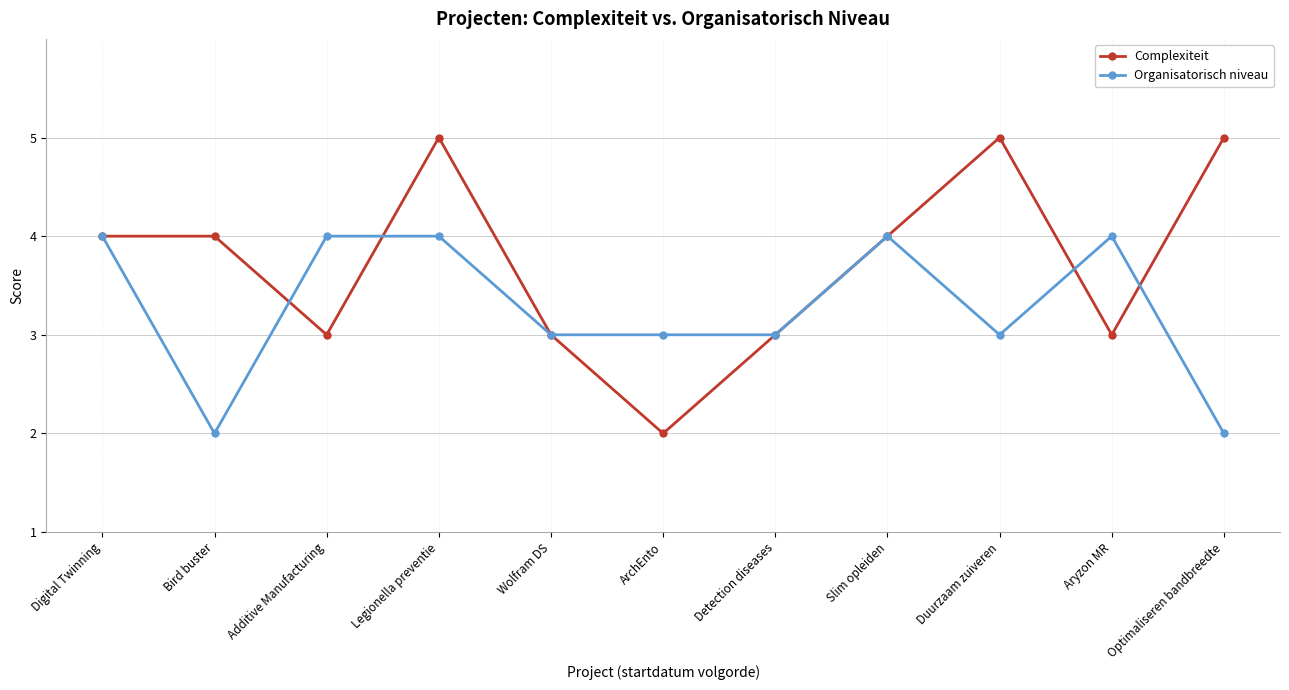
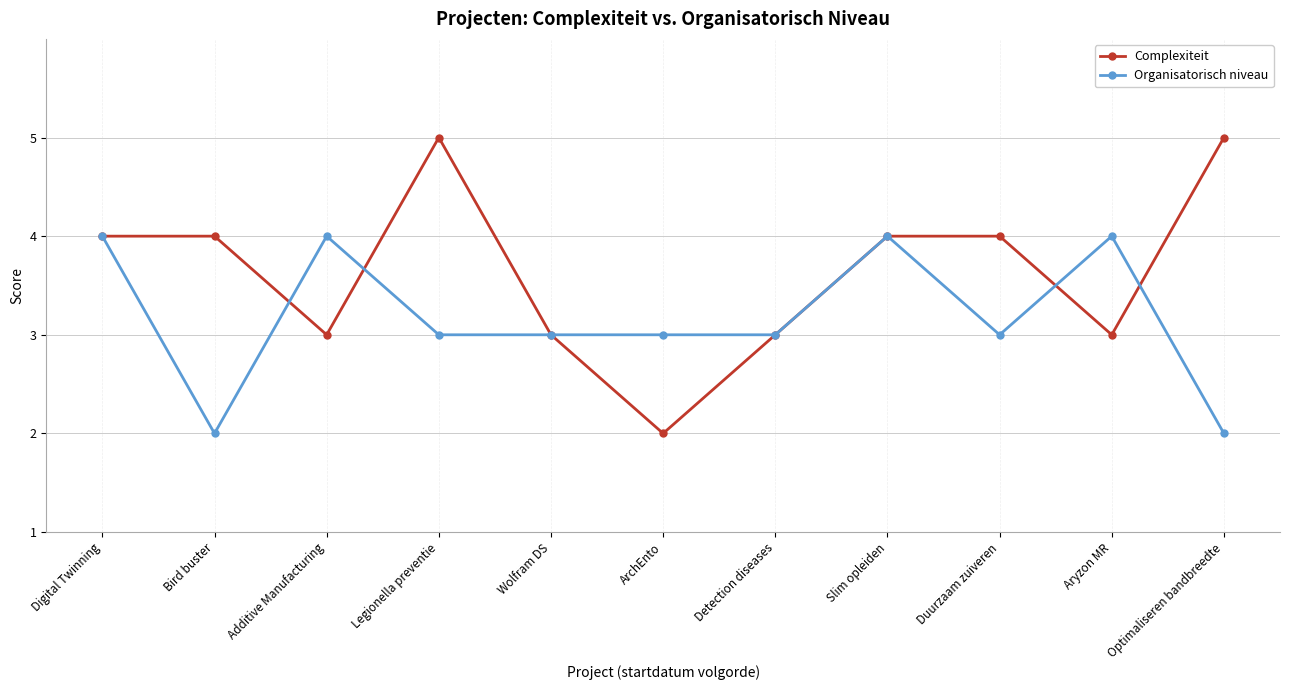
  {
    "Complexiteit": {
      "Bird buster": 4,
      "Additive Manufacturing": 3,
      "Legionella preventie": 5,
      "ArchEnto": 2,
-     "Duurzaam zuiveren": 5,
+     "Duurzaam zuiveren": 4,
      "Aryzon MR": 3,
      "Optimaliseren bandbreedte": 5
    },
    "Organisatorisch niveau": {
      "Bird buster": 2,
      "Additive Manufacturing": 4,
-     "Legionella preventie": 4,
+     "Legionella preventie": 3,
      "ArchEnto": 3,
      "Duurzaam zuiveren": 3,
      "Aryzon MR": 4,
      "Optimaliseren bandbreedte": 2
    }
  }
